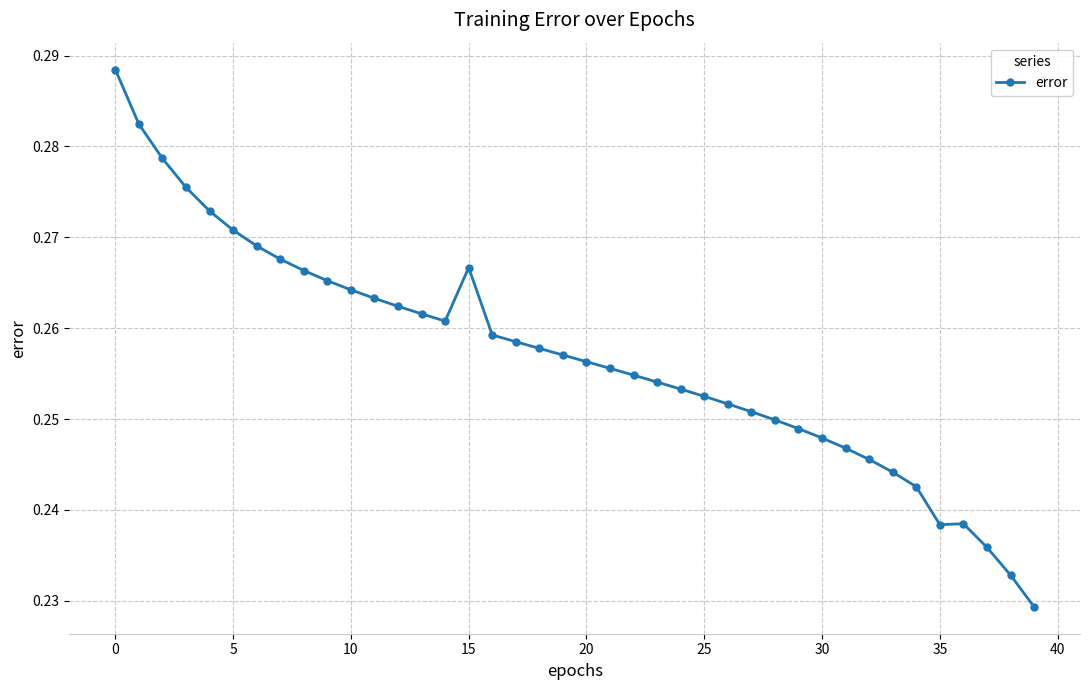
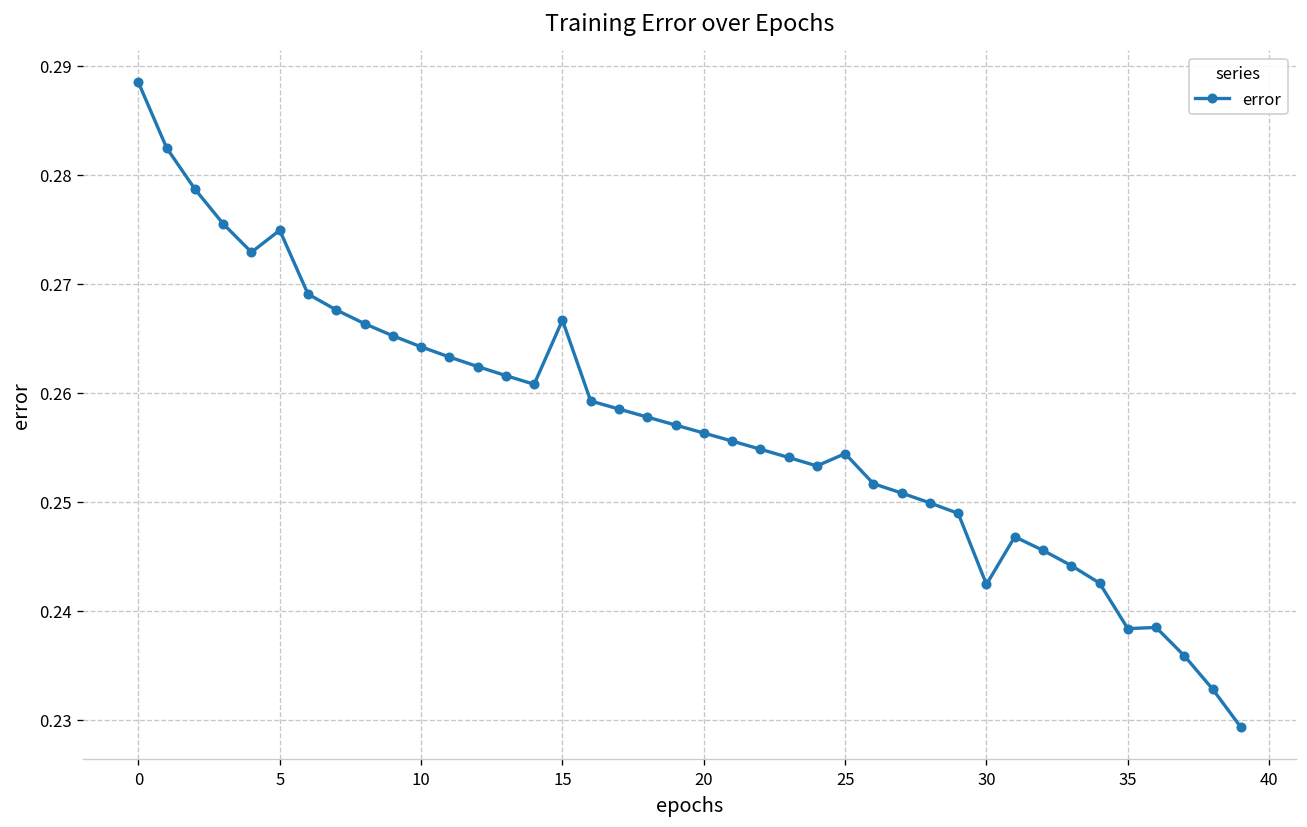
  {
    "0": 0.288,
-   "5": 0.271,
+   "5": 0.275,
    "10": 0.264,
    "15": 0.267,
    "20": 0.256,
-   "25": 0.252,
-   "30": 0.248,
+   "25": 0.254,
+   "30": 0.242,
    "35": 0.238
  }
